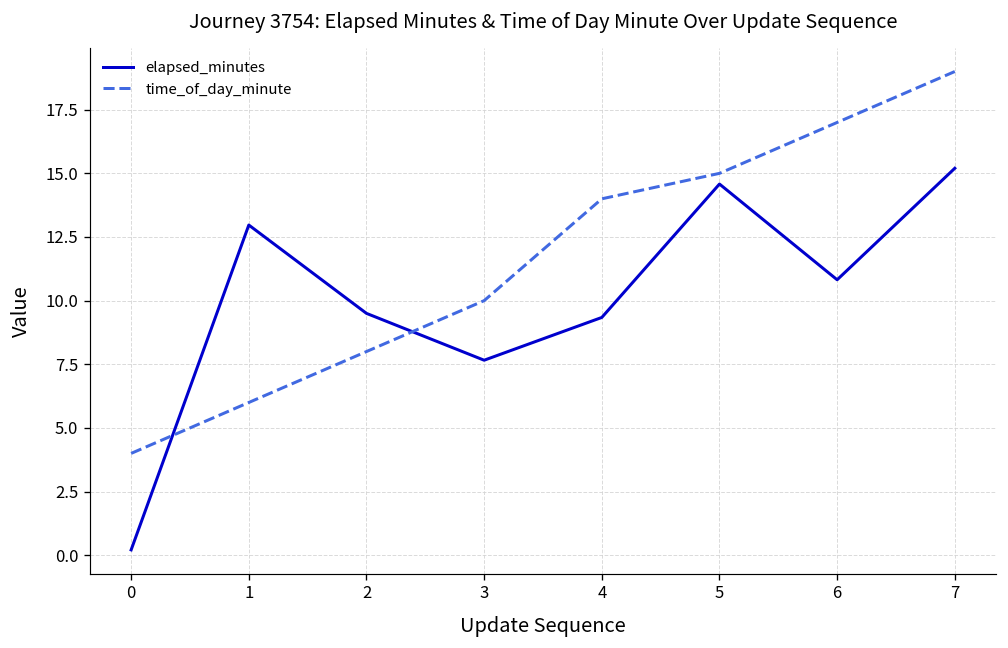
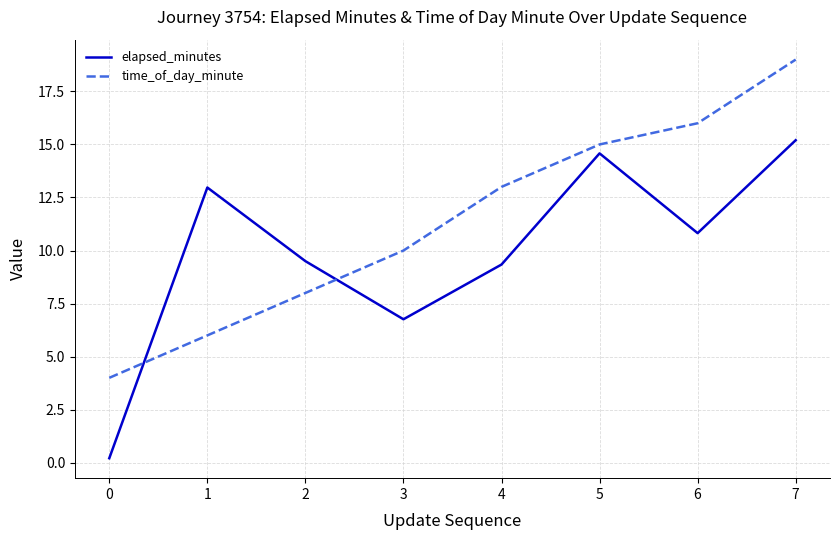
  {
    "elapsed_minutes": {
      "0": 0.2,
      "1": 13.0,
      "2": 9.5,
-     "3": 7.7,
+     "3": 6.8,
      "4": 9.3,
      "5": 14.6,
      "6": 10.8,
      "7": 15.2
    },
    "time_of_day_minute": {
      "0": 4,
      "1": 6,
      "2": 8,
      "3": 10,
-     "4": 14,
+     "4": 13,
      "5": 15,
-     "6": 17,
+     "6": 16,
      "7": 19
    }
  }
